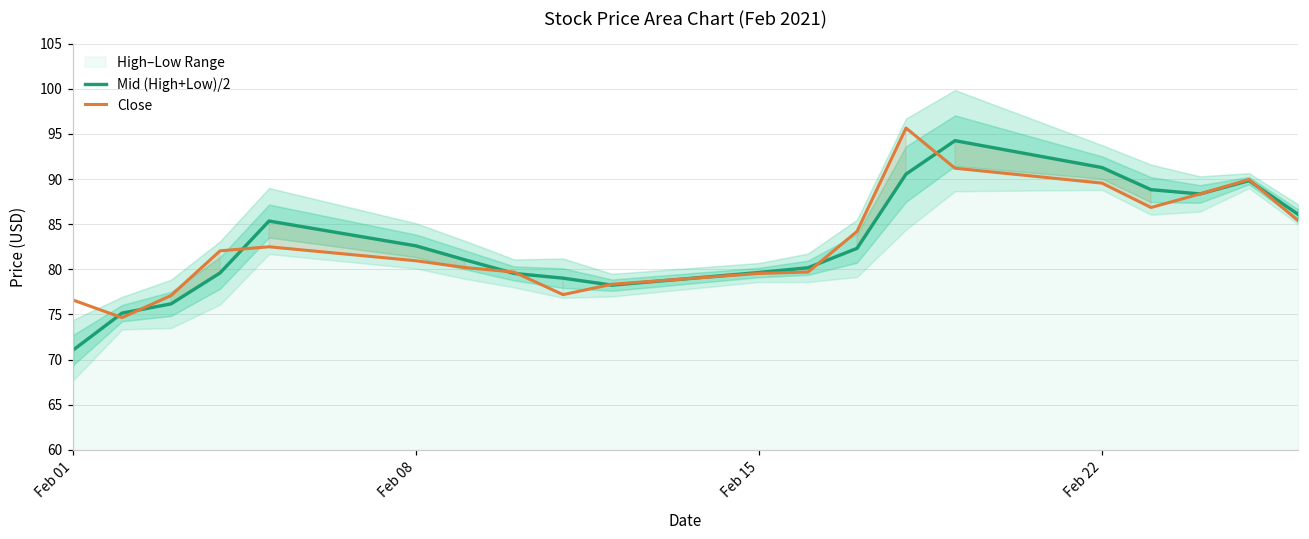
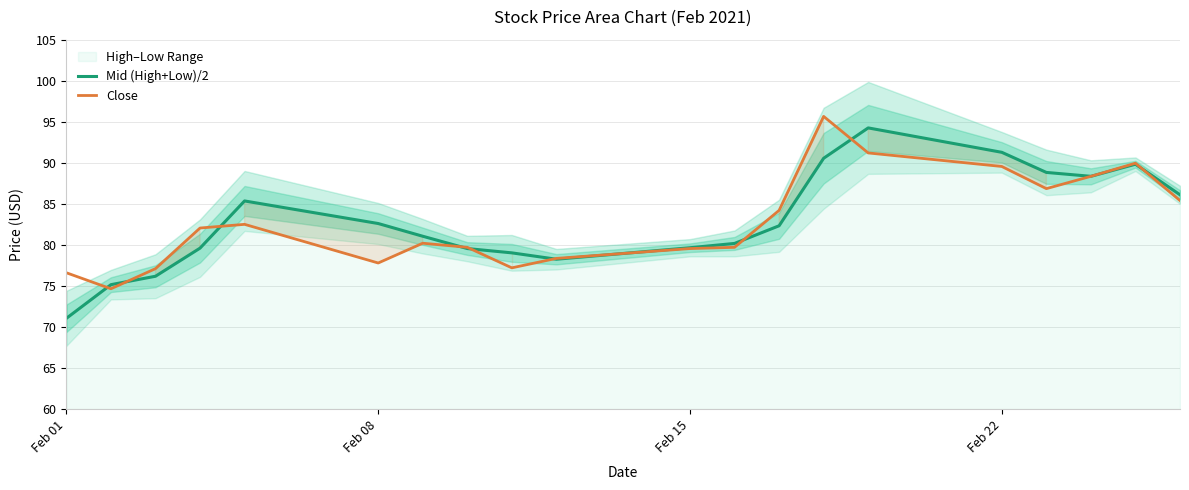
  {
    "Mid (High+Low)/2": {
      "Feb 01": 71,
      "Feb 08": 83,
      "Feb 22": 91
    },
    "Close": {
      "Feb 01": 77,
-     "Feb 08": 81,
+     "Feb 08": 78,
      "Feb 22": 90
    }
  }
